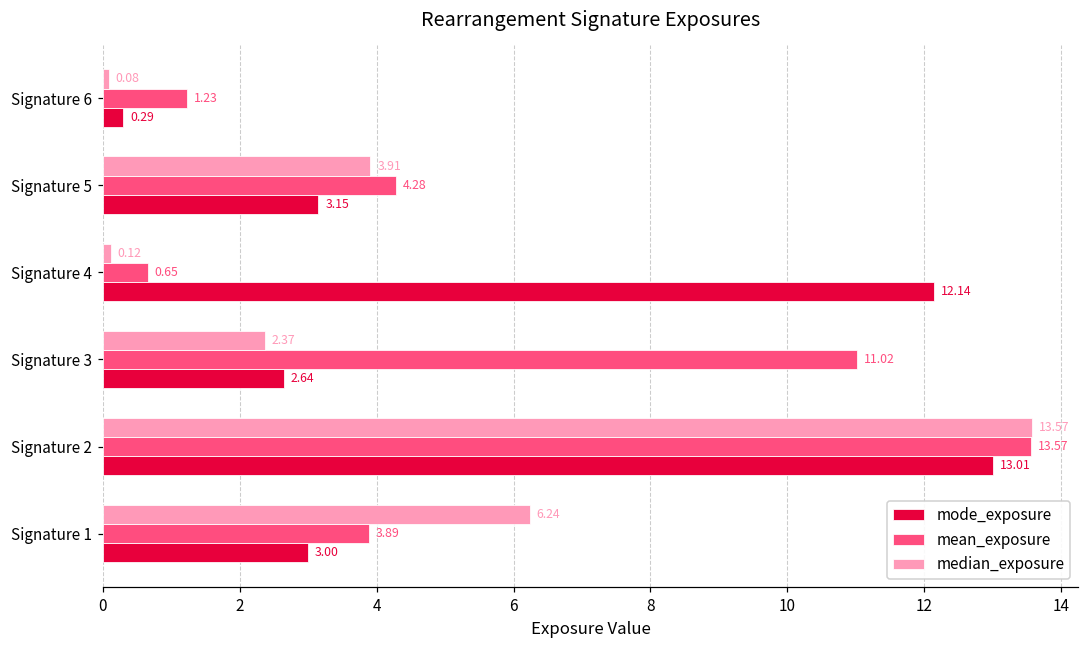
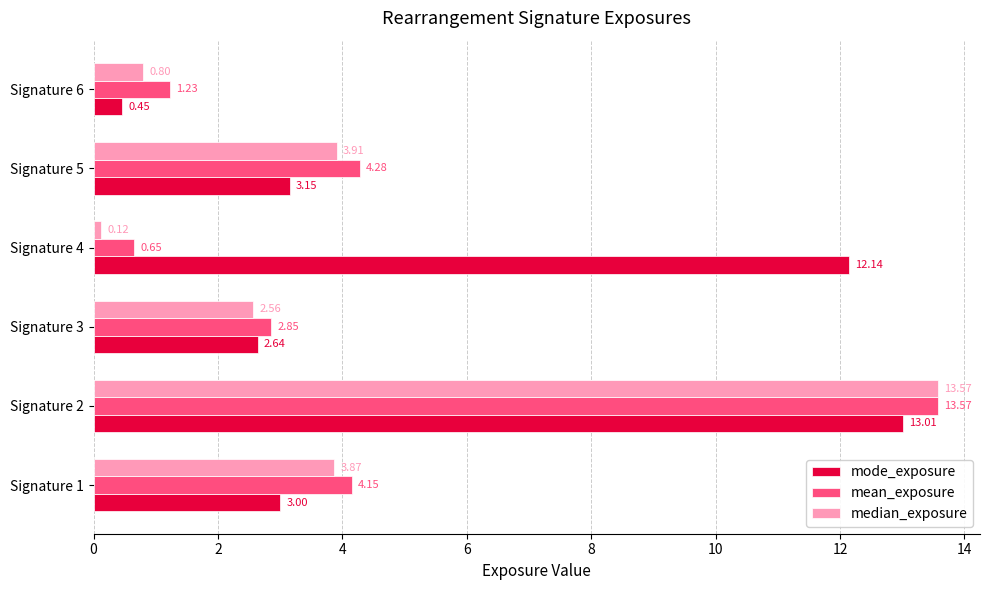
  {
    "mode_exposure": {
-     "Signature 6": 0.29,
+     "Signature 6": 0.45,
      "Signature 5": 3.15,
      "Signature 4": 12.14,
      "Signature 3": 2.64,
      "Signature 2": 13.01,
      "Signature 1": 3.00
    },
    "mean_exposure": {
      "Signature 6": 1.23,
      "Signature 5": 4.28,
      "Signature 4": 0.65,
-     "Signature 3": 11.02,
+     "Signature 3": 2.85,
      "Signature 2": 13.57,
-     "Signature 1": 3.89
+     "Signature 1": 4.15
    },
    "median_exposure": {
-     "Signature 6": 0.08,
+     "Signature 6": 0.80,
      "Signature 5": 3.91,
      "Signature 4": 0.12,
-     "Signature 3": 2.37,
+     "Signature 3": 2.56,
      "Signature 2": 13.57,
-     "Signature 1": 6.24
+     "Signature 1": 3.87
    }
  }
